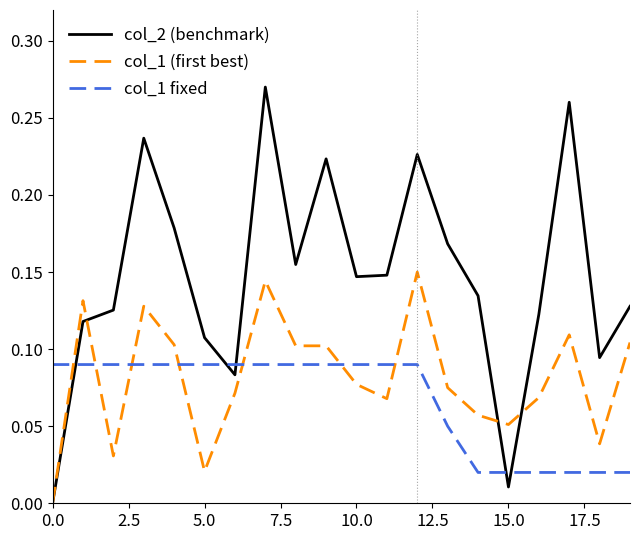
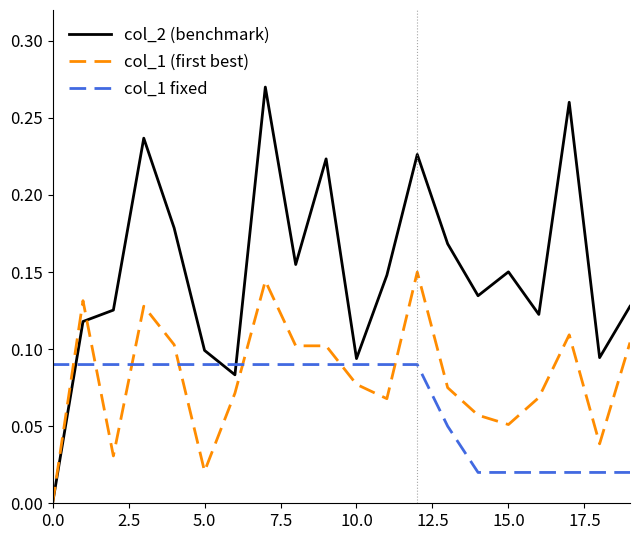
  {
    "col_2 (benchmark)": {
-     "5.0": 0.107,
-     "10.0": 0.147,
-     "15.0": 0.011
+     "5.0": 0.099,
+     "10.0": 0.094,
+     "15.0": 0.150
    },
    "col_1 (first best)": {
      "5.0": 0.021,
      "10.0": 0.077,
      "15.0": 0.051
    },
    "col_1 fixed": {
      "0.0": 0.090,
      "5.0": 0.090,
      "10.0": 0.090,
      "15.0": 0.020
    }
  }
